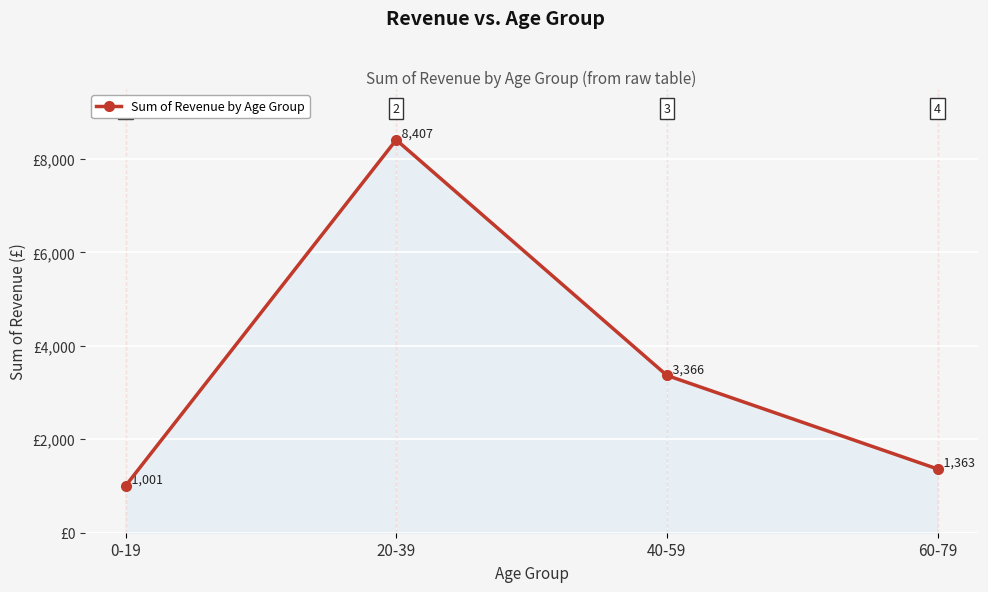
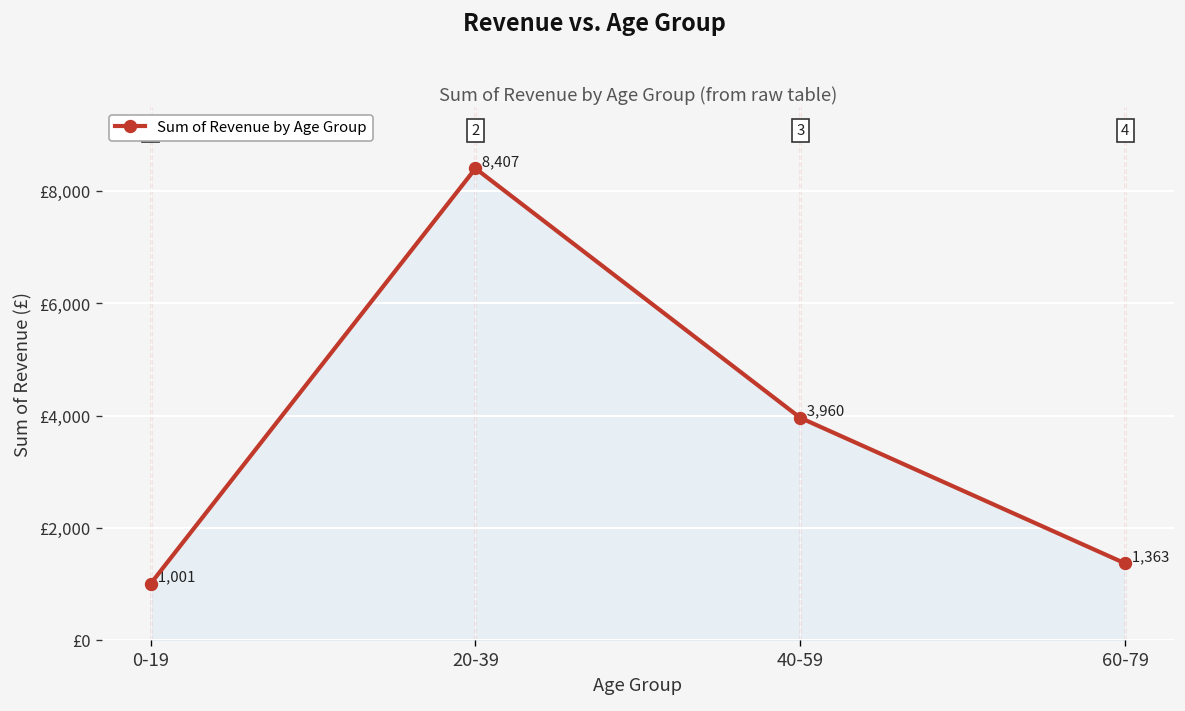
  {
    "0-19": "1,001",
    "20-39": "8,407",
-   "40-59": "3,366",
+   "40-59": "3,960",
    "60-79": "1,363"
  }
